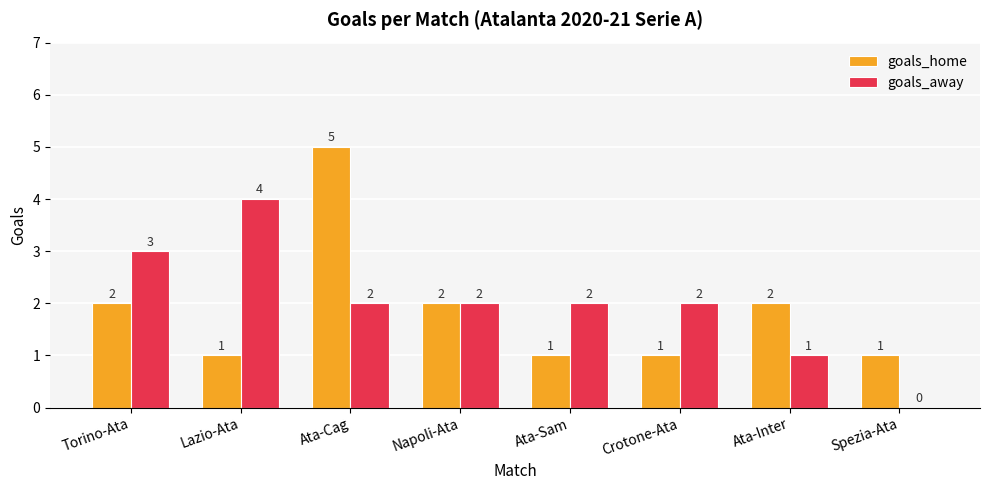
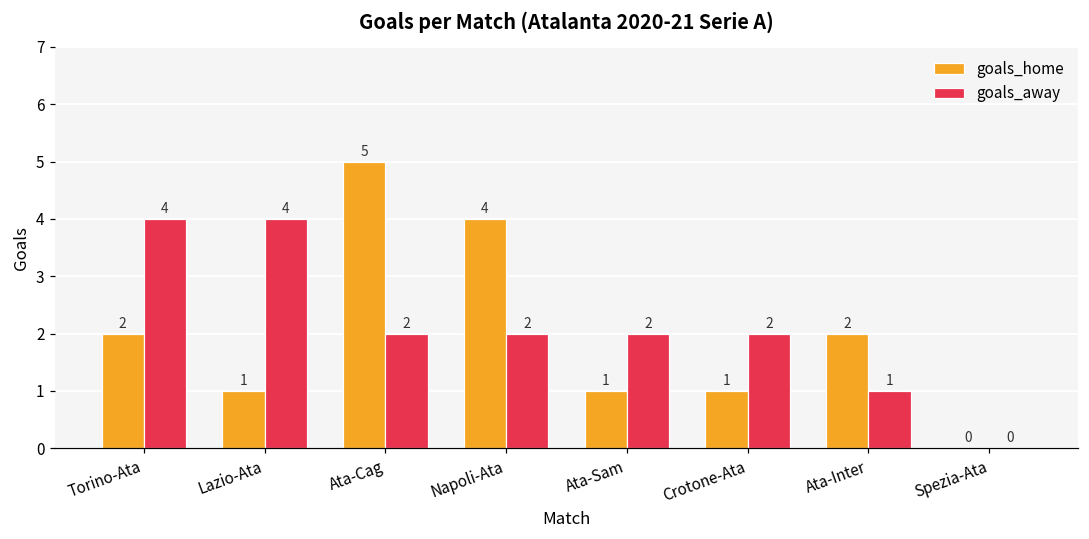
  {
    "goals_home": {
      "Torino-Ata": 2,
      "Lazio-Ata": 1,
      "Ata-Cag": 5,
-     "Napoli-Ata": 2,
+     "Napoli-Ata": 4,
      "Ata-Sam": 1,
      "Crotone-Ata": 1,
      "Ata-Inter": 2,
-     "Spezia-Ata": 1
+     "Spezia-Ata": 0
    },
    "goals_away": {
-     "Torino-Ata": 3,
+     "Torino-Ata": 4,
      "Lazio-Ata": 4,
      "Ata-Cag": 2,
      "Napoli-Ata": 2,
      "Ata-Sam": 2,
      "Crotone-Ata": 2,
      "Ata-Inter": 1,
      "Spezia-Ata": 0
    }
  }
